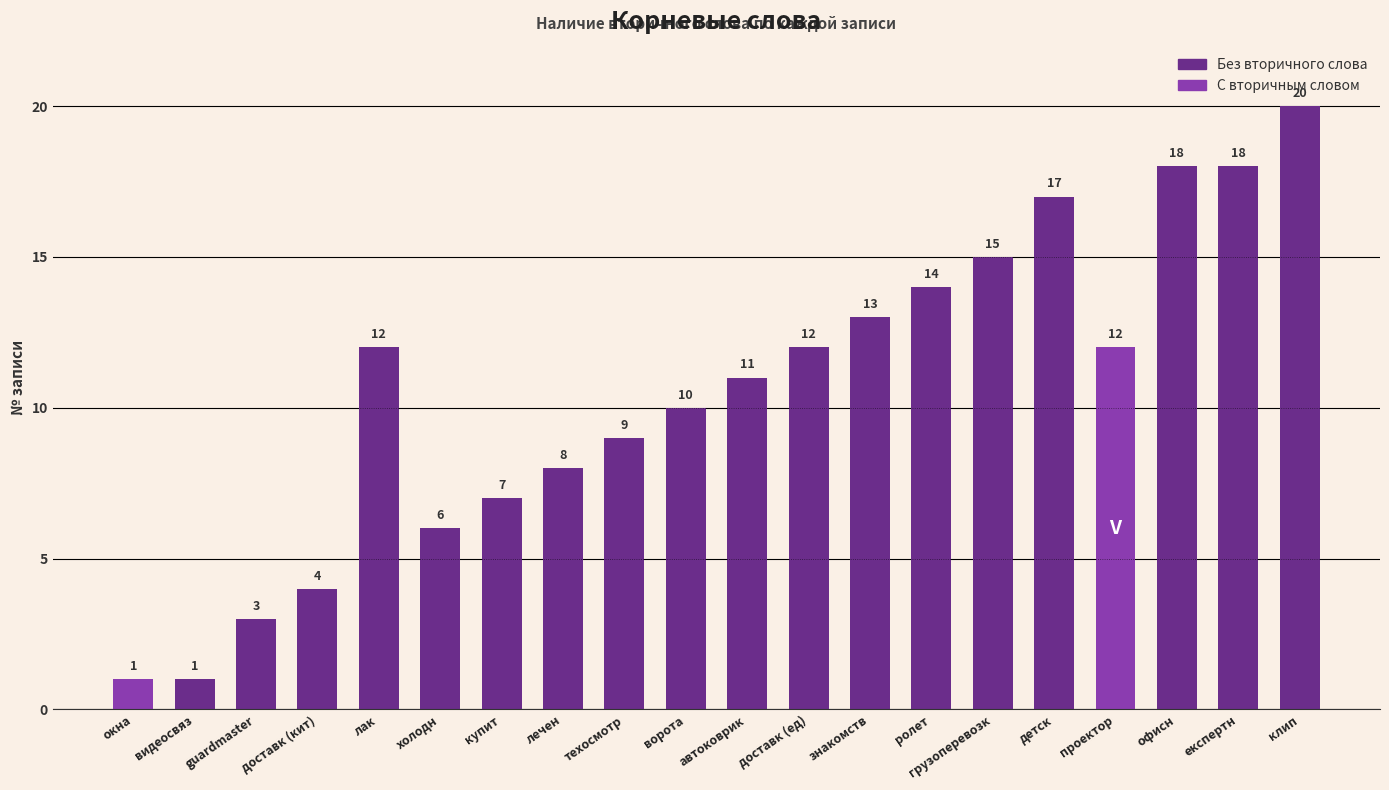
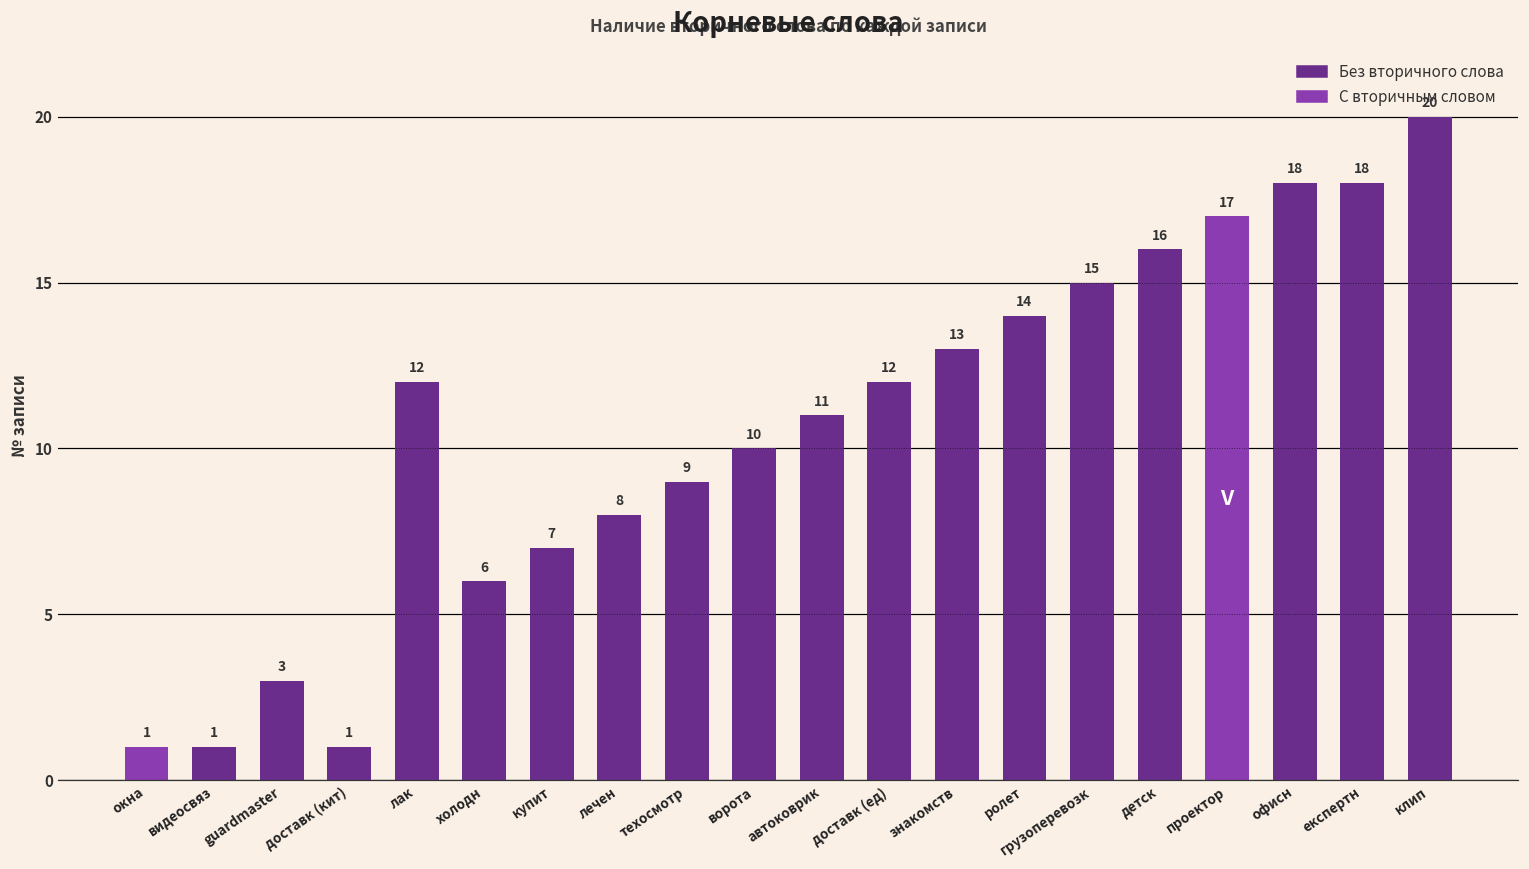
  {
    "окна": 1,
    "видеосвяз": 1,
    "guardmaster": 3,
-   "доставк (кит)": 4,
+   "доставк (кит)": 1,
    "лак": 12,
    "холодн": 6,
    "купит": 7,
    "лечен": 8,
    "техосмотр": 9,
    "ворота": 10,
    "автоковрик": 11,
    "доставк (ед)": 12,
    "знакомств": 13,
    "ролет": 14,
    "грузоперевозк": 15,
-   "детск": 17,
-   "проектор": 12,
+   "детск": 16,
+   "проектор": 17,
    "офисн": 18,
    "експертн": 18,
    "клип": 20
  }
